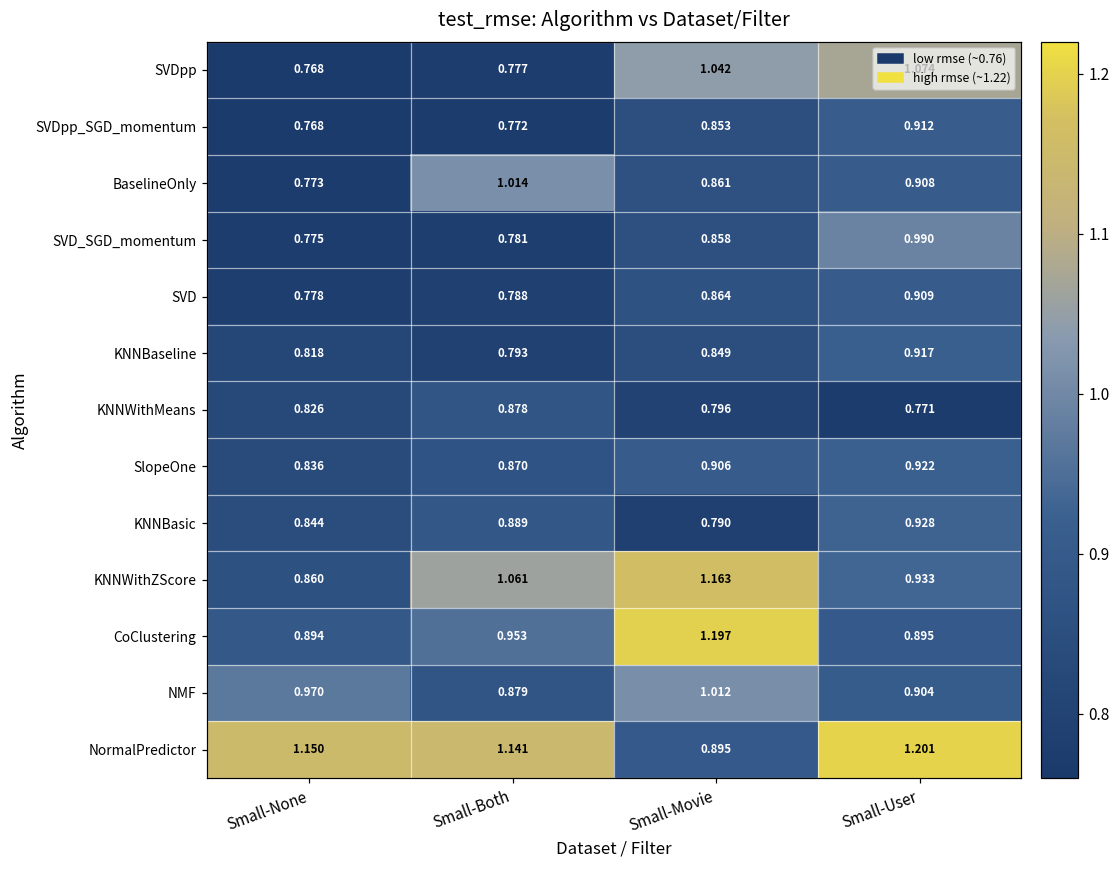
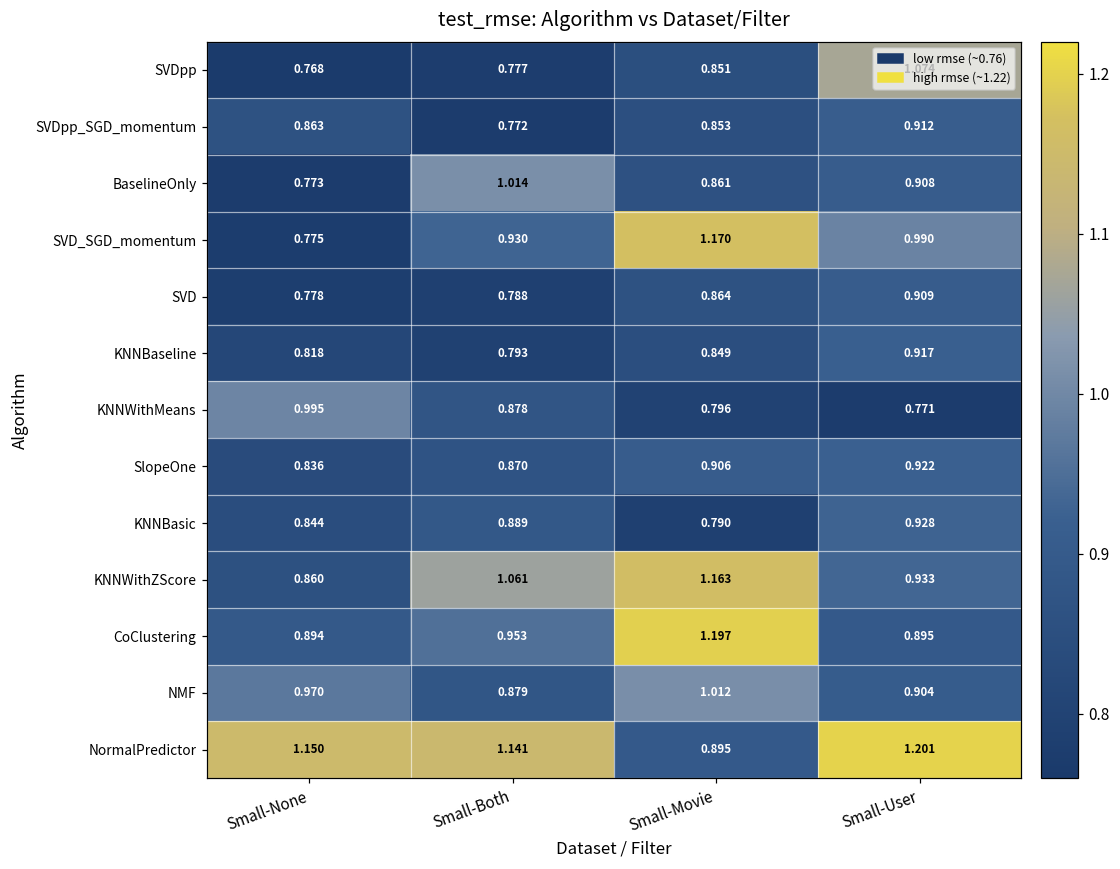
  {
    "SVDpp": {
      "Small-None": 0.768,
      "Small-Both": 0.777,
-     "Small-Movie": 1.042
+     "Small-Movie": 0.851
    },
    "SVDpp_SGD_momentum": {
-     "Small-None": 0.768,
+     "Small-None": 0.863,
      "Small-Both": 0.772,
      "Small-Movie": 0.853,
      "Small-User": 0.912
    },
    "BaselineOnly": {
      "Small-None": 0.773,
      "Small-Both": 1.014,
      "Small-Movie": 0.861,
      "Small-User": 0.908
    },
    "SVD_SGD_momentum": {
      "Small-None": 0.775,
-     "Small-Both": 0.781,
-     "Small-Movie": 0.858,
+     "Small-Both": 0.930,
+     "Small-Movie": 1.170,
      "Small-User": 0.990
    },
    "SVD": {
      "Small-None": 0.778,
      "Small-Both": 0.788,
      "Small-Movie": 0.864,
      "Small-User": 0.909
    },
    "KNNBaseline": {
      "Small-None": 0.818,
      "Small-Both": 0.793,
      "Small-Movie": 0.849,
      "Small-User": 0.917
    },
    "KNNWithMeans": {
-     "Small-None": 0.826,
+     "Small-None": 0.995,
      "Small-Both": 0.878,
      "Small-Movie": 0.796,
      "Small-User": 0.771
    },
    "SlopeOne": {
      "Small-None": 0.836,
      "Small-Both": 0.870,
      "Small-Movie": 0.906,
      "Small-User": 0.922
    },
    "KNNBasic": {
      "Small-None": 0.844,
      "Small-Both": 0.889,
      "Small-Movie": 0.790,
      "Small-User": 0.928
    },
    "KNNWithZScore": {
      "Small-None": 0.860,
      "Small-Both": 1.061,
      "Small-Movie": 1.163,
      "Small-User": 0.933
    },
    "CoClustering": {
      "Small-None": 0.894,
      "Small-Both": 0.953,
      "Small-Movie": 1.197,
      "Small-User": 0.895
    },
    "NMF": {
      "Small-None": 0.970,
      "Small-Both": 0.879,
      "Small-Movie": 1.012,
      "Small-User": 0.904
    },
    "NormalPredictor": {
      "Small-None": 1.150,
      "Small-Both": 1.141,
      "Small-Movie": 0.895,
      "Small-User": 1.201
    }
  }
